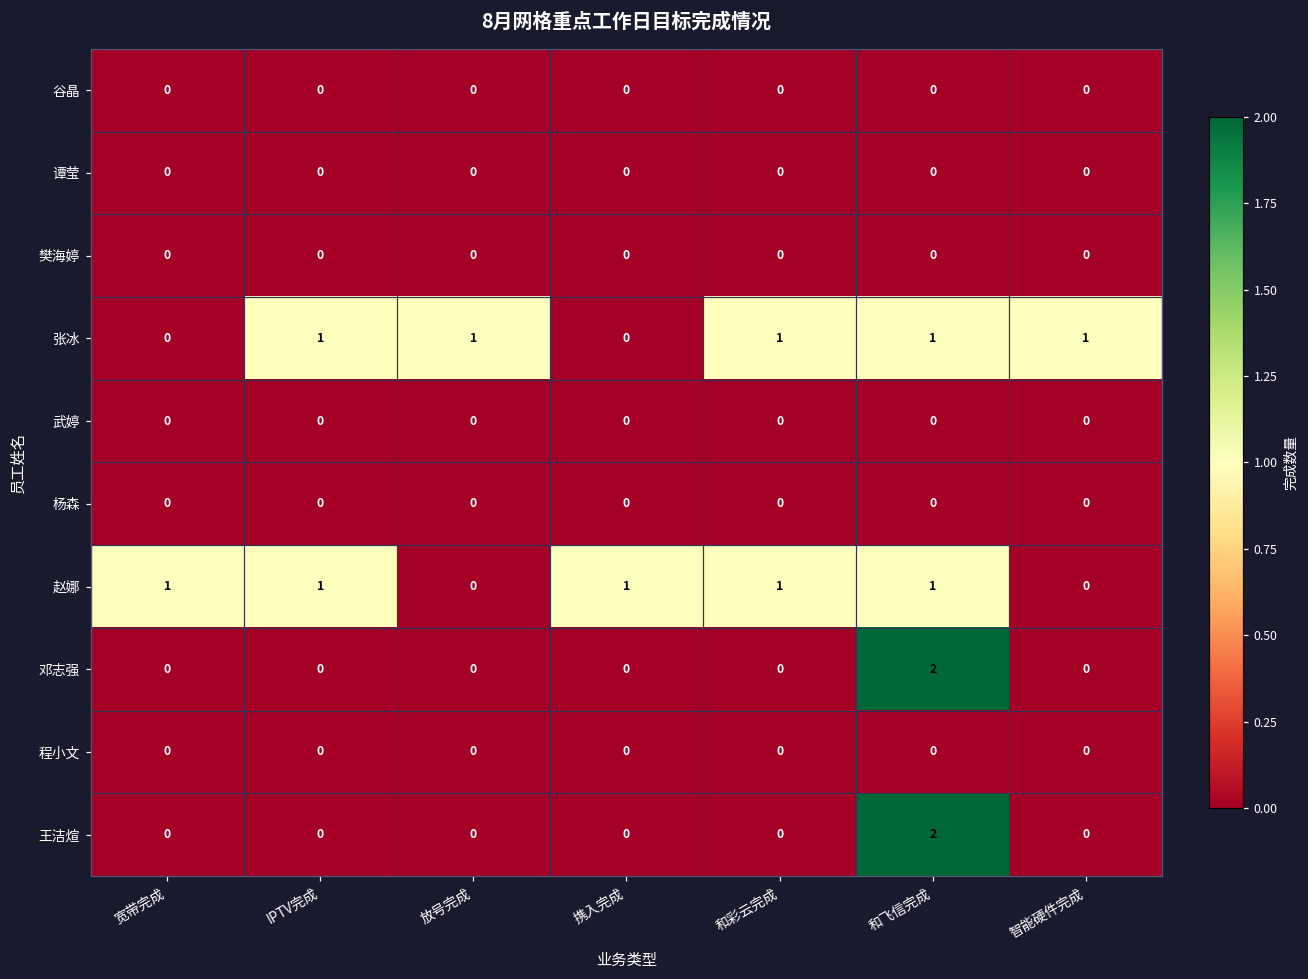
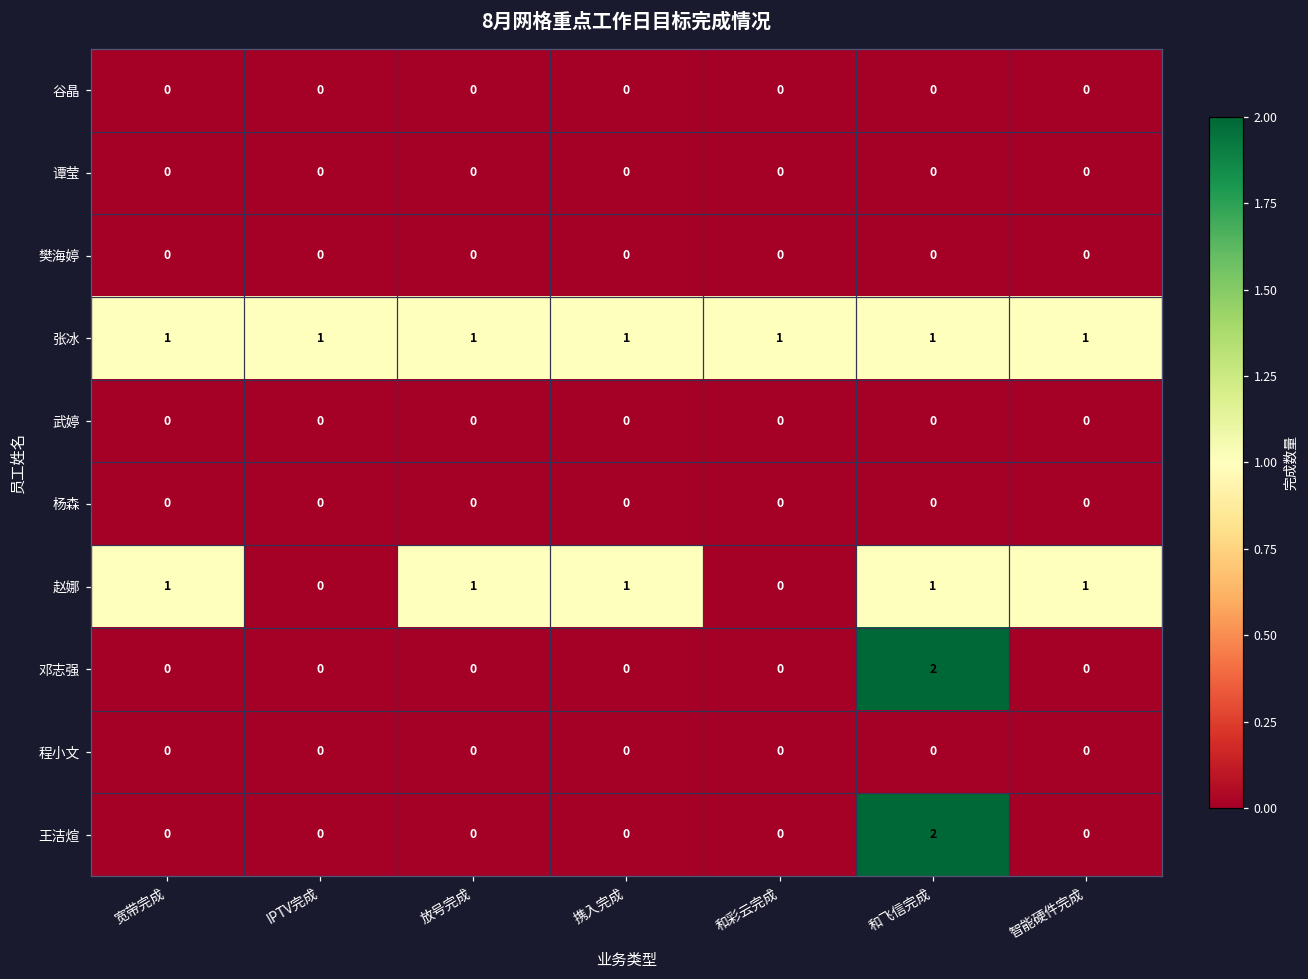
  {
    "谷晶": {
      "宽带完成": 0,
      "IPTV完成": 0,
      "放号完成": 0,
      "携入完成": 0,
      "和彩云完成": 0,
      "和飞信完成": 0,
      "智能硬件完成": 0
    },
    "谭莹": {
      "宽带完成": 0,
      "IPTV完成": 0,
      "放号完成": 0,
      "携入完成": 0,
      "和彩云完成": 0,
      "和飞信完成": 0,
      "智能硬件完成": 0
    },
    "樊海婷": {
      "宽带完成": 0,
      "IPTV完成": 0,
      "放号完成": 0,
      "携入完成": 0,
      "和彩云完成": 0,
      "和飞信完成": 0,
      "智能硬件完成": 0
    },
    "张冰": {
-     "宽带完成": 0,
+     "宽带完成": 1,
      "IPTV完成": 1,
      "放号完成": 1,
-     "携入完成": 0,
+     "携入完成": 1,
      "和彩云完成": 1,
      "和飞信完成": 1,
      "智能硬件完成": 1
    },
    "武婷": {
      "宽带完成": 0,
      "IPTV完成": 0,
      "放号完成": 0,
      "携入完成": 0,
      "和彩云完成": 0,
      "和飞信完成": 0,
      "智能硬件完成": 0
    },
    "杨森": {
      "宽带完成": 0,
      "IPTV完成": 0,
      "放号完成": 0,
      "携入完成": 0,
      "和彩云完成": 0,
      "和飞信完成": 0,
      "智能硬件完成": 0
    },
    "赵娜": {
      "宽带完成": 1,
-     "IPTV完成": 1,
-     "放号完成": 0,
+     "IPTV完成": 0,
+     "放号完成": 1,
      "携入完成": 1,
-     "和彩云完成": 1,
+     "和彩云完成": 0,
      "和飞信完成": 1,
-     "智能硬件完成": 0
+     "智能硬件完成": 1
    },
    "邓志强": {
      "宽带完成": 0,
      "IPTV完成": 0,
      "放号完成": 0,
      "携入完成": 0,
      "和彩云完成": 0,
      "和飞信完成": 2,
      "智能硬件完成": 0
    },
    "程小文": {
      "宽带完成": 0,
      "IPTV完成": 0,
      "放号完成": 0,
      "携入完成": 0,
      "和彩云完成": 0,
      "和飞信完成": 0,
      "智能硬件完成": 0
    },
    "王洁煊": {
      "宽带完成": 0,
      "IPTV完成": 0,
      "放号完成": 0,
      "携入完成": 0,
      "和彩云完成": 0,
      "和飞信完成": 2,
      "智能硬件完成": 0
    }
  }
